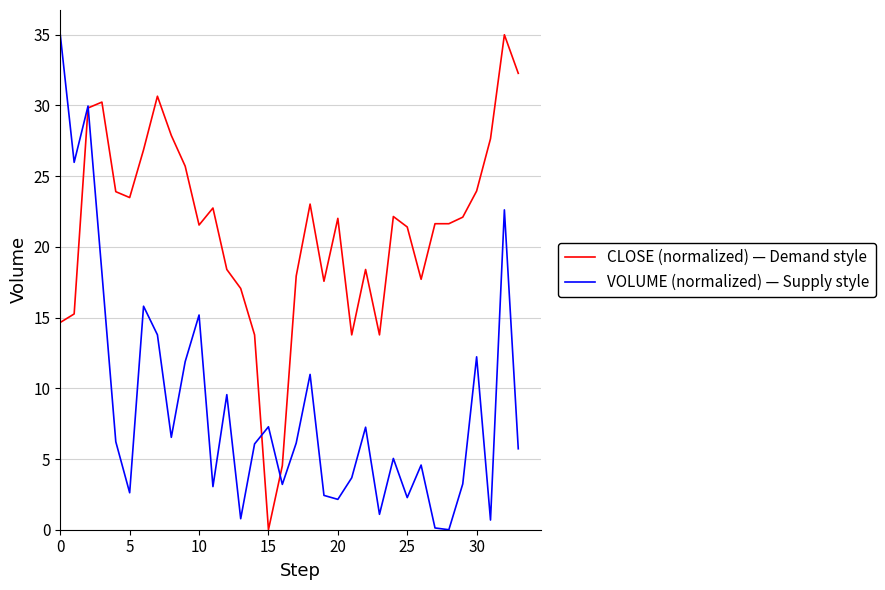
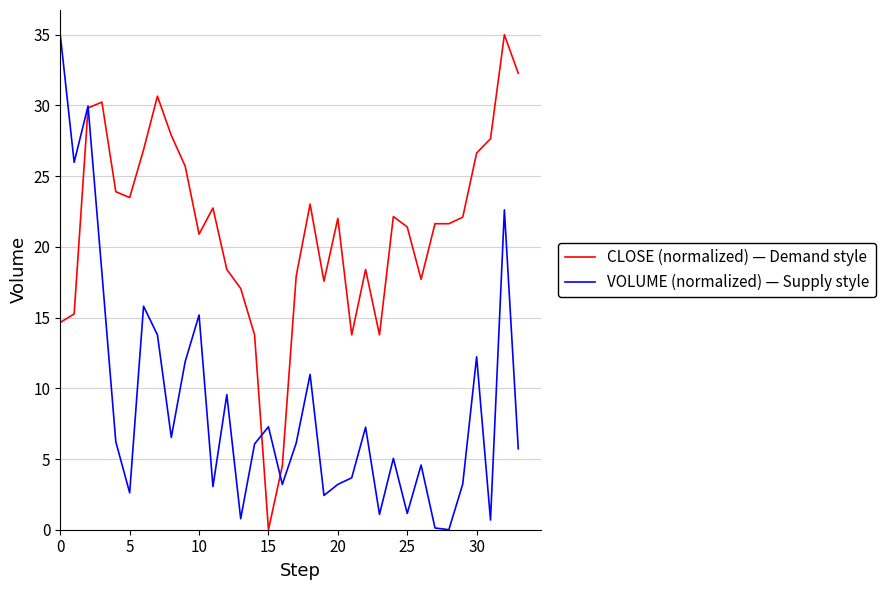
  {
    "CLOSE (normalized) — Demand style": {
      "0": 14.7,
      "5": 23.5,
-     "10": 21.5,
+     "10": 20.9,
      "15": 0.0,
      "20": 22.0,
      "25": 21.4,
-     "30": 23.9
+     "30": 26.6
    },
    "VOLUME (normalized) — Supply style": {
      "0": 35.0,
      "5": 2.6,
      "10": 15.2,
      "15": 7.3,
-     "20": 2.1,
-     "25": 2.3,
+     "20": 3.2,
+     "25": 1.2,
      "30": 12.2
    }
  }
